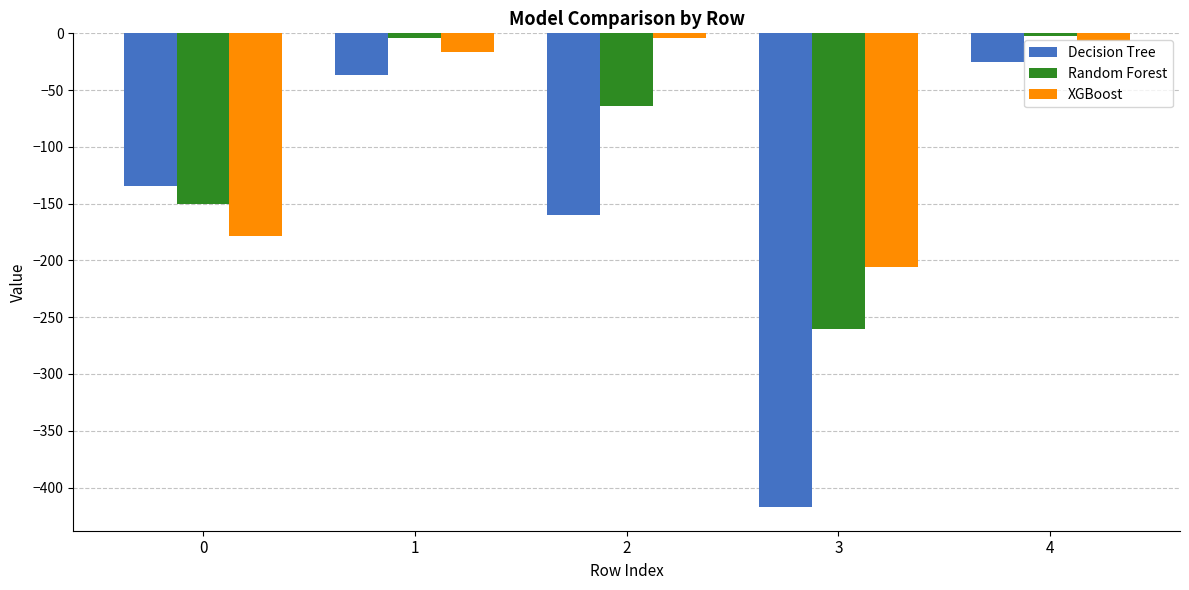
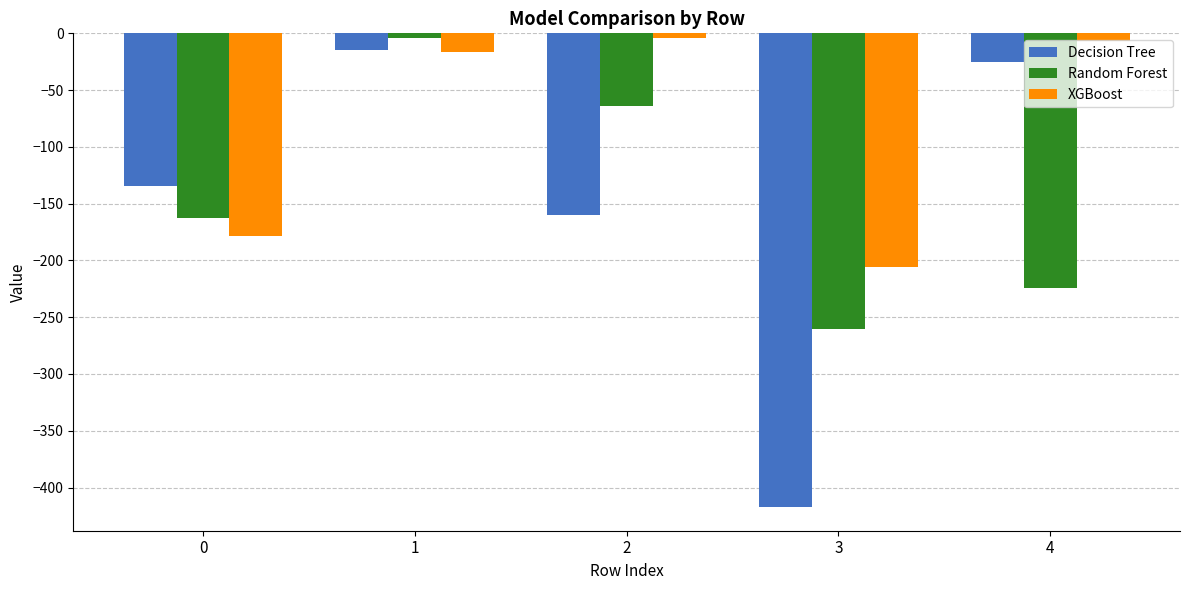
  {
    "Decision Tree": {
      "0": -135,
-     "1": -36,
+     "1": -14,
      "2": -160,
      "3": -417,
      "4": -25
    },
    "Random Forest": {
-     "0": -150,
+     "0": -163,
      "1": -4,
      "2": -64,
      "3": -260,
-     "4": -3
+     "4": -224
    },
    "XGBoost": {
      "0": -179,
      "1": -16,
      "2": -4,
      "3": -206
    }
  }
